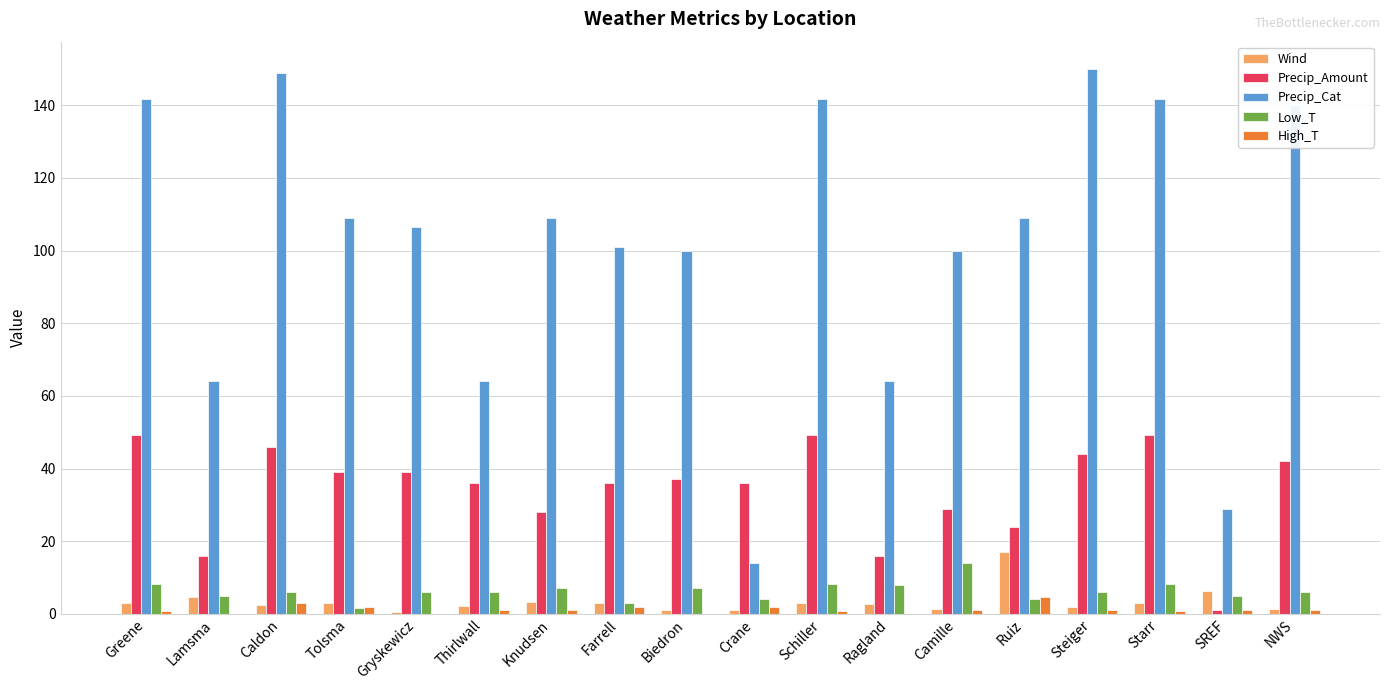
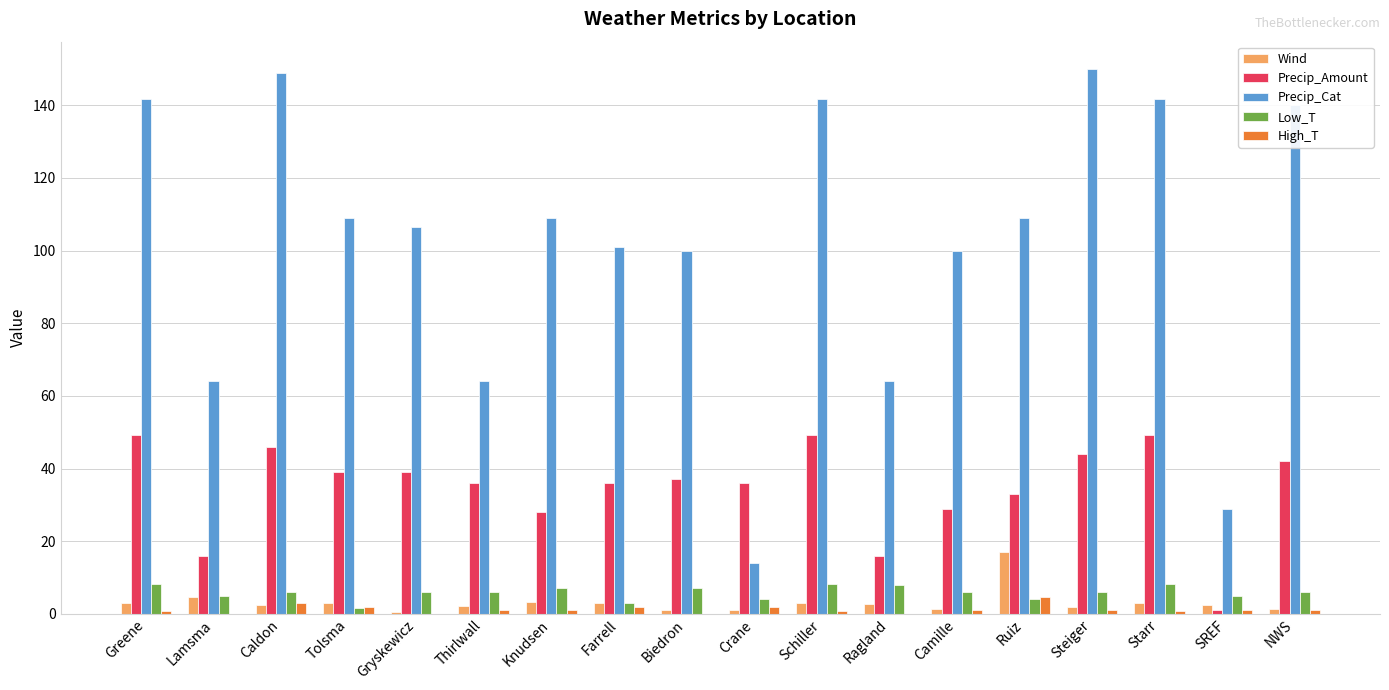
  {
    "Wind": {
      "Greene": 3,
      "Lamsma": 5,
      "Caldon": 2,
      "Tolsma": 3,
      "Thirlwall": 2,
      "Knudsen": 3,
      "Farrell": 3,
      "Biedron": 1,
      "Crane": 1,
      "Schiller": 3,
      "Ragland": 3,
      "Camille": 1,
      "Ruiz": 17,
      "Steiger": 2,
      "Starr": 3,
-     "SREF": 6,
+     "SREF": 2,
      "NWS": 1
    },
    "Precip_Amount": {
      "Greene": 49,
      "Lamsma": 16,
      "Caldon": 46,
      "Tolsma": 39,
      "Gryskewicz": 39,
      "Thirlwall": 36,
      "Knudsen": 28,
      "Farrell": 36,
      "Biedron": 37,
      "Crane": 36,
      "Schiller": 49,
      "Ragland": 16,
      "Camille": 29,
-     "Ruiz": 24,
+     "Ruiz": 33,
      "Steiger": 44,
      "Starr": 49,
      "SREF": 1,
      "NWS": 42
    },
    "Precip_Cat": {
      "Greene": 142,
      "Lamsma": 64,
      "Caldon": 149,
      "Tolsma": 109,
      "Gryskewicz": 107,
      "Thirlwall": 64,
      "Knudsen": 109,
      "Farrell": 101,
      "Biedron": 100,
      "Crane": 14,
      "Schiller": 142,
      "Ragland": 64,
      "Camille": 100,
      "Ruiz": 109,
      "Steiger": 150,
      "Starr": 142,
      "SREF": 29
    },
    "Low_T": {
      "Greene": 8,
      "Lamsma": 5,
      "Caldon": 6,
      "Tolsma": 2,
      "Gryskewicz": 6,
      "Thirlwall": 6,
      "Knudsen": 7,
      "Farrell": 3,
      "Biedron": 7,
      "Crane": 4,
      "Schiller": 8,
      "Ragland": 8,
-     "Camille": 14,
+     "Camille": 6,
      "Ruiz": 4,
      "Steiger": 6,
      "Starr": 8,
      "SREF": 5,
      "NWS": 6
    },
    "High_T": {
      "Greene": 1,
      "Lamsma": 0,
      "Caldon": 3,
      "Tolsma": 2,
      "Gryskewicz": 0,
      "Thirlwall": 1,
      "Knudsen": 1,
      "Farrell": 2,
      "Biedron": 0,
      "Crane": 2,
      "Schiller": 1,
      "Ragland": 0,
      "Camille": 1,
      "Ruiz": 5,
      "Steiger": 1,
      "Starr": 1,
      "SREF": 1,
      "NWS": 1
    }
  }
